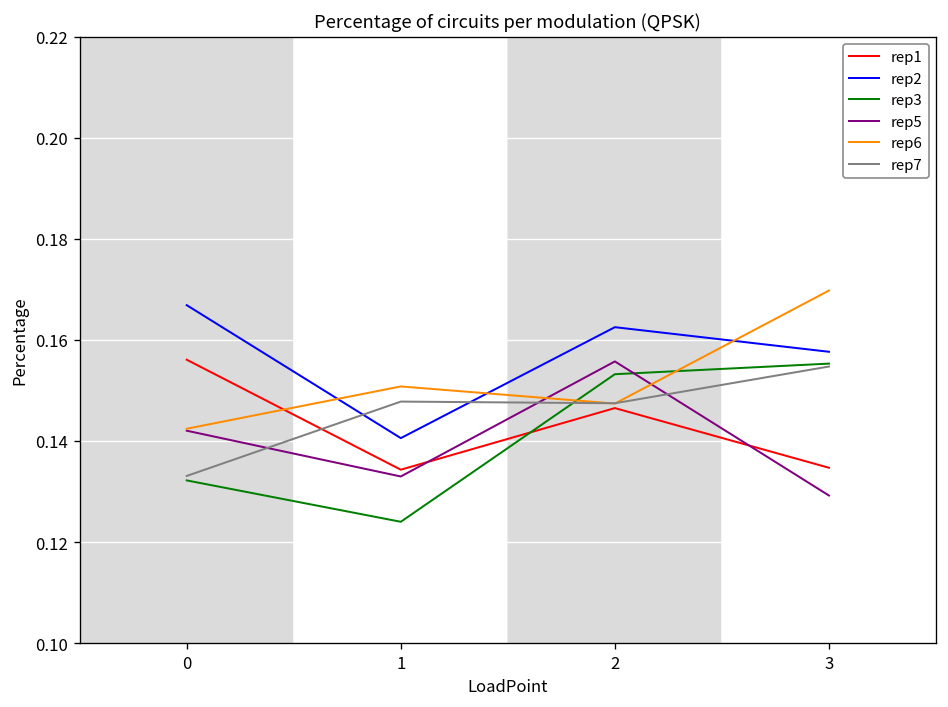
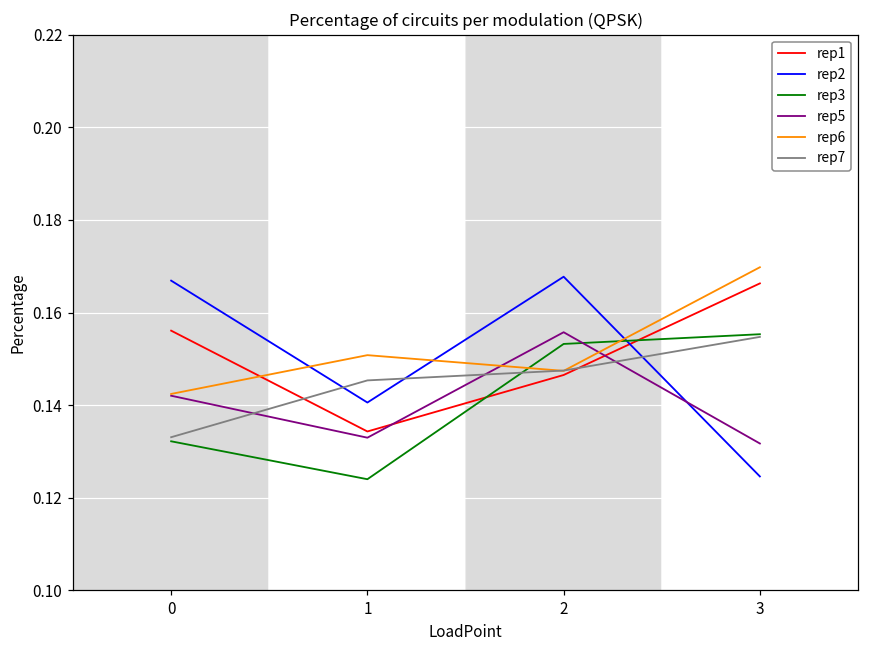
  {
    "rep1": {
      "0": 0.156,
      "1": 0.134,
      "2": 0.147,
-     "3": 0.135
+     "3": 0.166
    },
    "rep2": {
      "0": 0.167,
      "1": 0.141,
-     "2": 0.163,
-     "3": 0.158
+     "2": 0.168,
+     "3": 0.125
    },
    "rep3": {
      "0": 0.132,
      "1": 0.124,
      "2": 0.153
    },
    "rep5": {
      "1": 0.133,
      "2": 0.156,
-     "3": 0.129
+     "3": 0.132
    },
    "rep6": {
      "1": 0.151,
      "3": 0.170
    },
    "rep7": {
      "0": 0.133,
-     "1": 0.148
+     "1": 0.145
    }
  }
